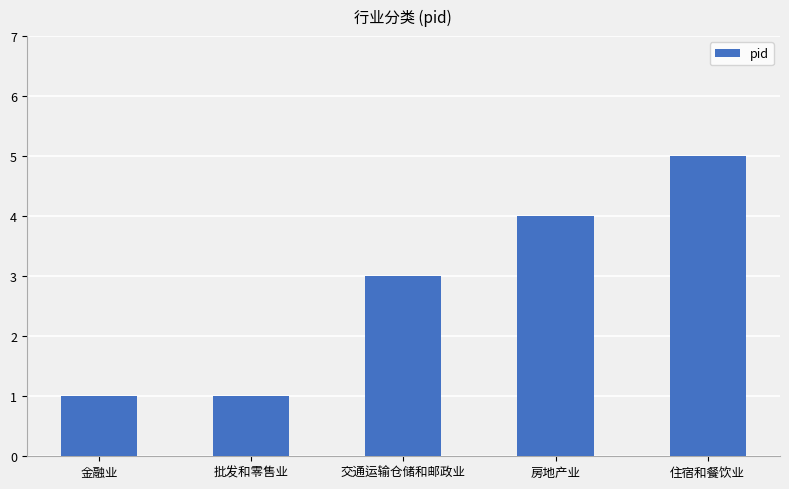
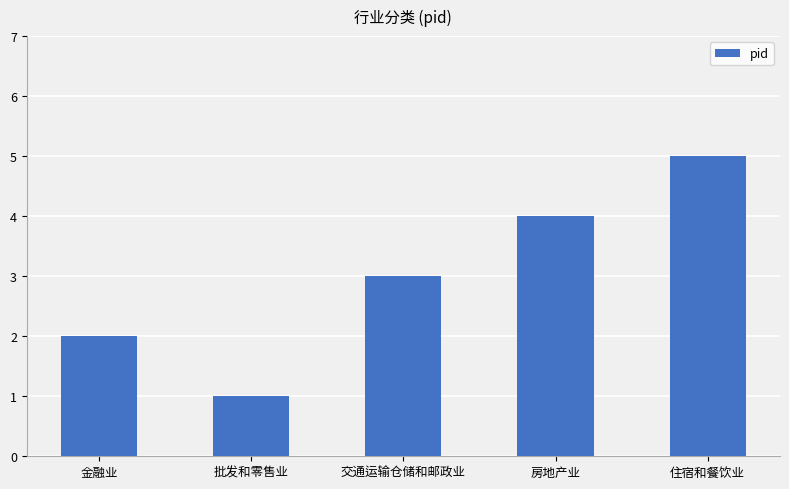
  {
-   "金融业": 1,
+   "金融业": 2,
    "批发和零售业": 1,
    "交通运输仓储和邮政业": 3,
    "房地产业": 4,
    "住宿和餐饮业": 5
  }
